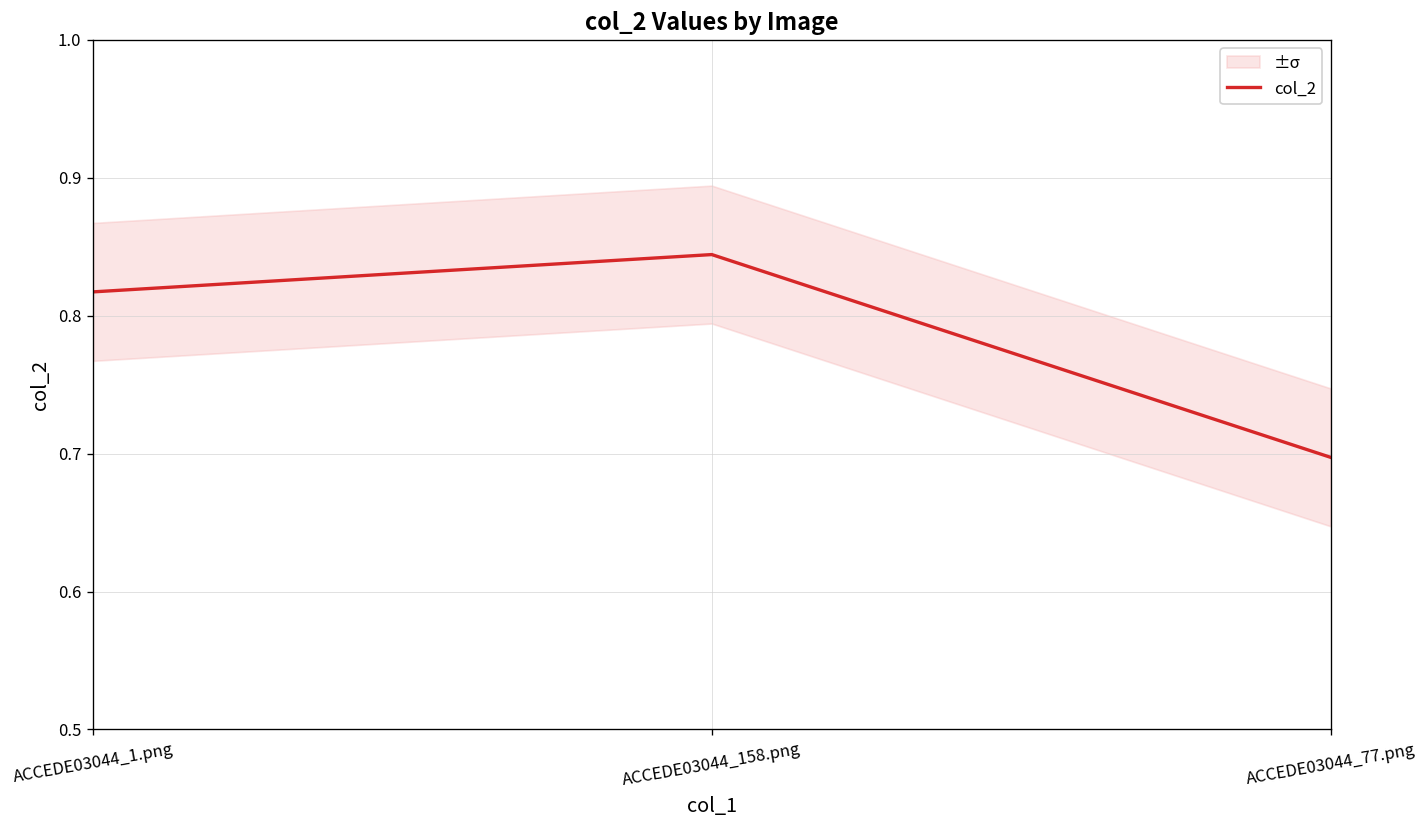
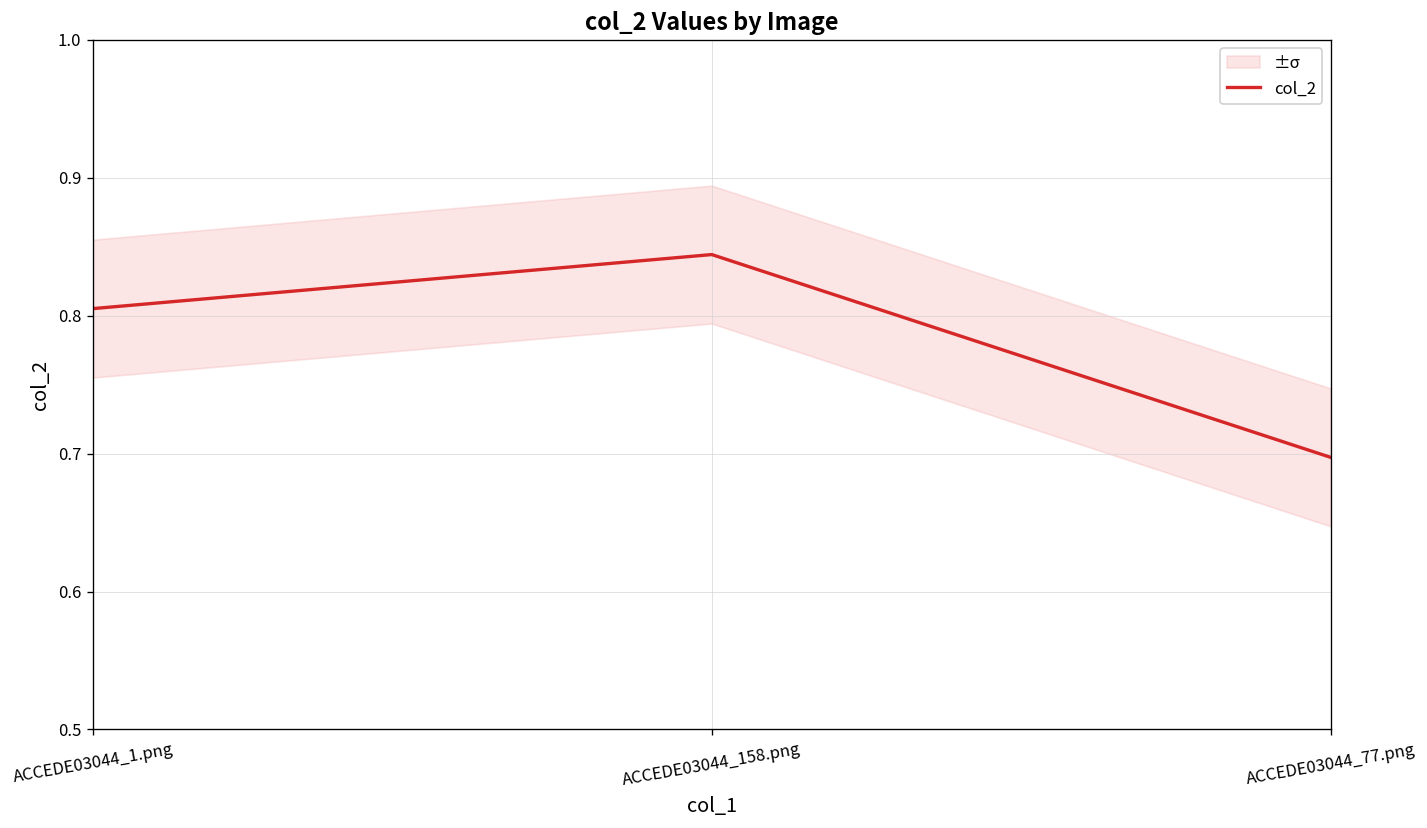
  {
    "col_2": {
-     "ACCEDE03044_1.png": 0.817,
+     "ACCEDE03044_1.png": 0.805,
      "ACCEDE03044_158.png": 0.844,
      "ACCEDE03044_77.png": 0.697
    }
  }
